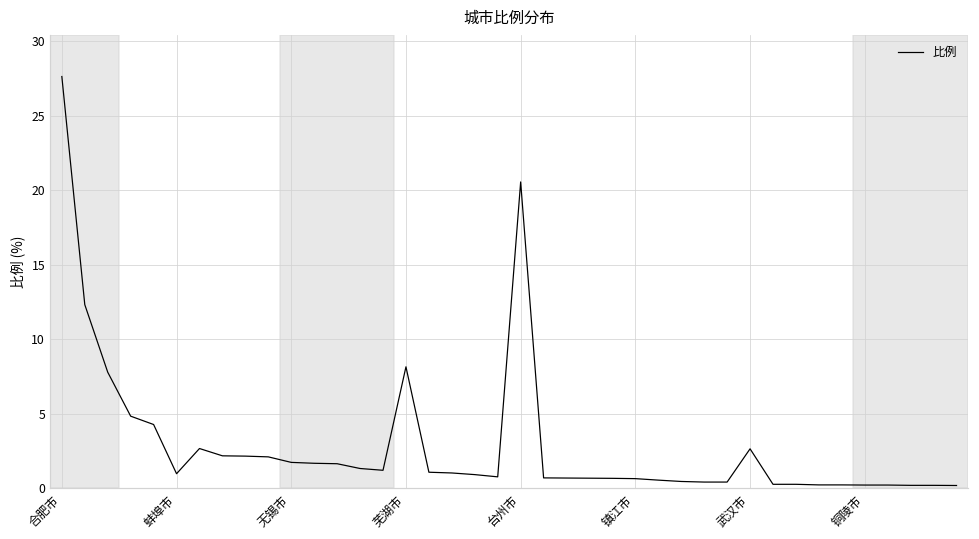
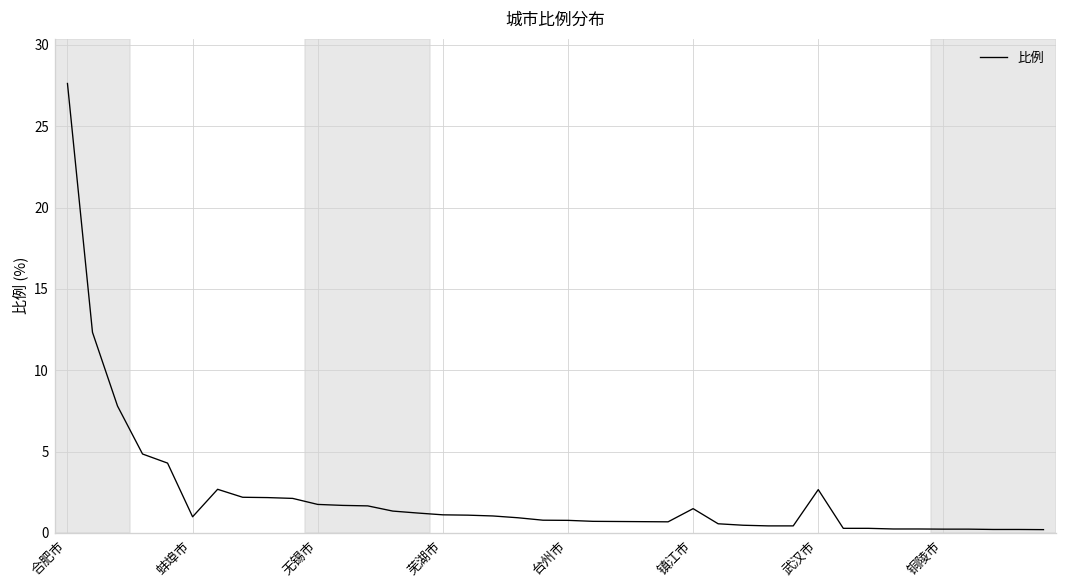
  {
    "合肥市": 27.6,
    "蚌埠市": 1.0,
    "无锡市": 1.8,
-   "芜湖市": 8.2,
-   "台州市": 20.6,
-   "镇江市": 0.7,
+   "芜湖市": 1.1,
+   "台州市": 0.8,
+   "镇江市": 1.5,
    "武汉市": 2.7,
    "铜陵市": 0.2
  }
